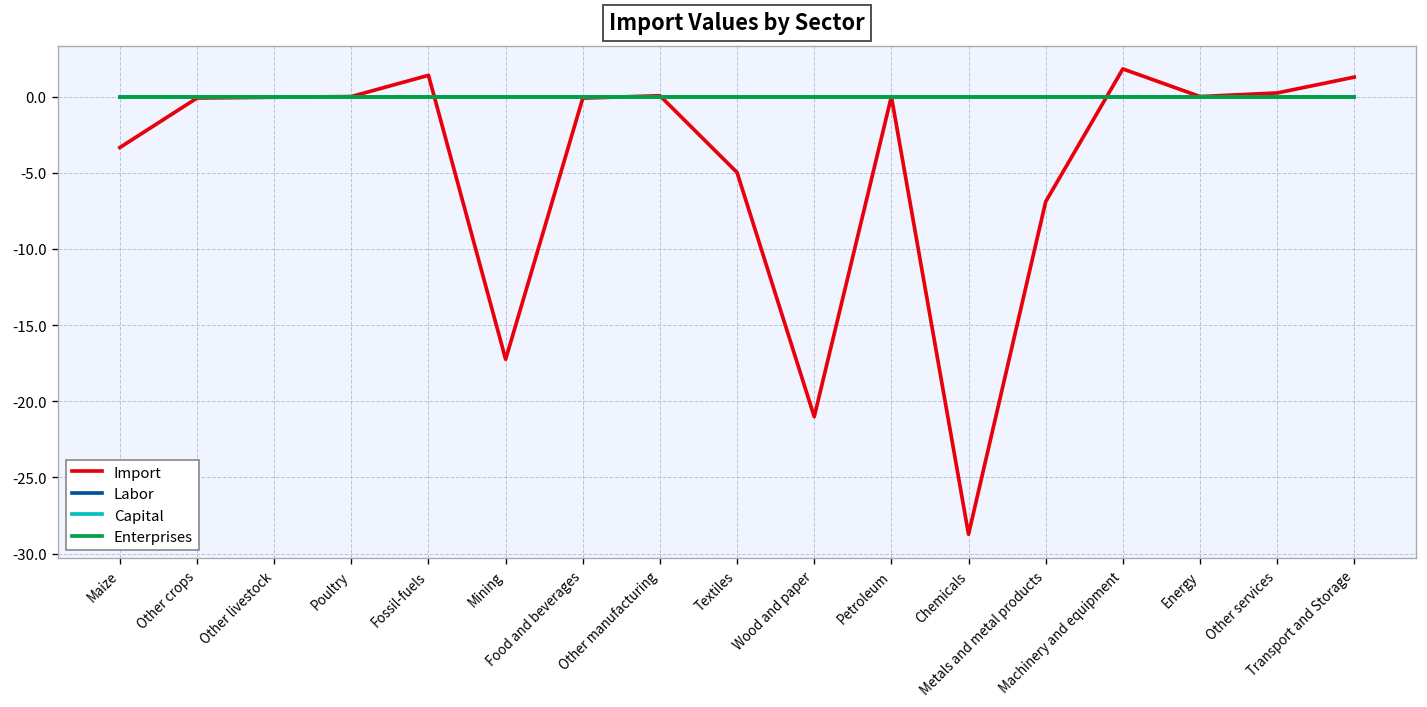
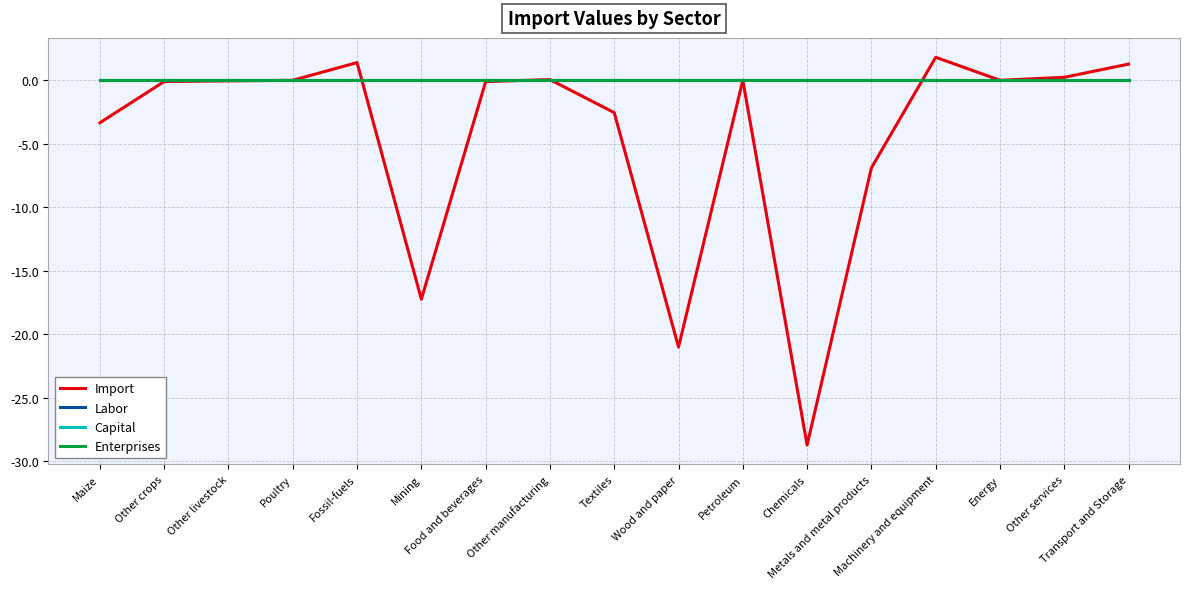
  {
    "Import": {
      "Maize": -3.3,
      "Fossil-fuels": 1.4,
      "Mining": -17.2,
-     "Textiles": -5.0,
+     "Textiles": -2.5,
      "Wood and paper": -21.0,
      "Chemicals": -28.7,
      "Metals and metal products": -6.9,
      "Machinery and equipment": 1.8,
      "Other services": 0.2,
      "Transport and Storage": 1.3
    },
    "Enterprises": {
      "Maize": 0.0,
      "Fossil-fuels": 0.0,
      "Mining": 0.0,
      "Textiles": 0.0,
      "Wood and paper": 0.0,
      "Chemicals": 0.0,
      "Metals and metal products": 0.0,
      "Machinery and equipment": 0.0,
      "Other services": 0.0,
      "Transport and Storage": 0.0
    }
  }
